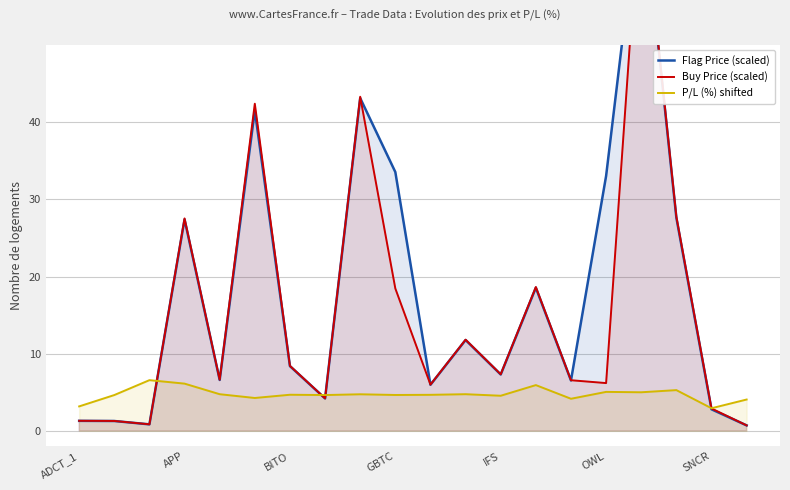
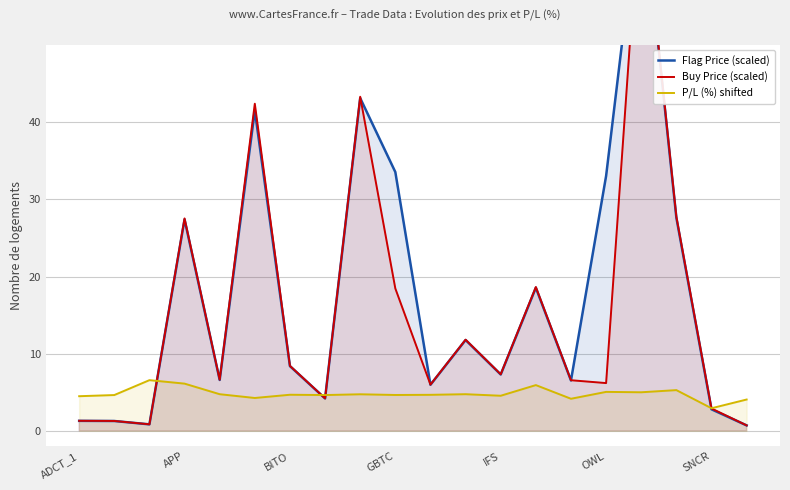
  {
    "Flag Price (scaled)": {
      "GBTC": 34,
      "OWL": 33
    },
    "Buy Price (scaled)": {
      "GBTC": 18,
      "OWL": 6
    },
    "P/L (%) shifted": {
-     "ADCT_1": 3,
+     "ADCT_1": 4,
      "APP": 6,
      "BITO": 5,
      "GBTC": 5,
      "IFS": 5,
      "OWL": 5
    }
  }
